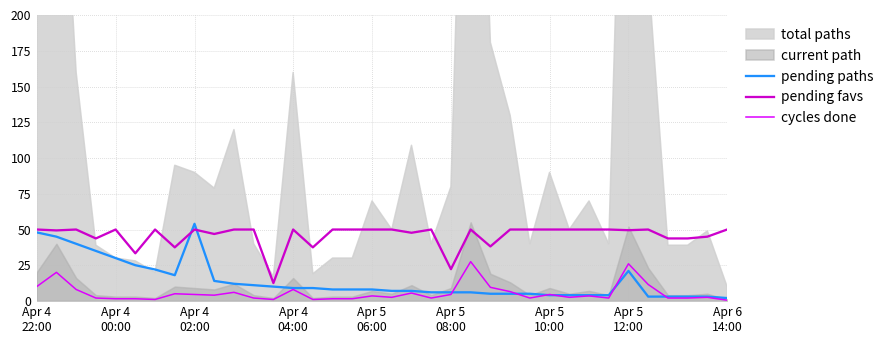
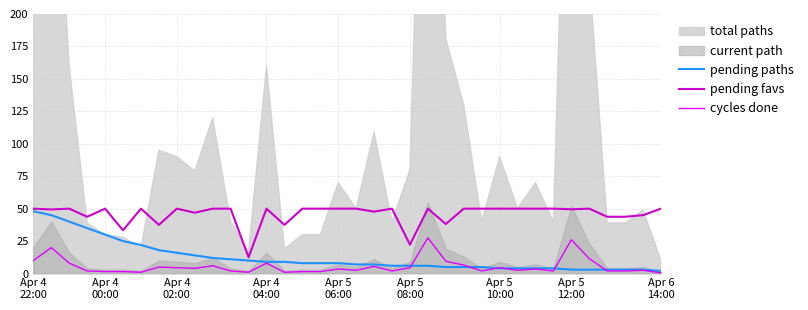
  {
    "pending paths": {
-     "Apr 4 02:00": 54,
-     "Apr 5 12:00": 21
+     "Apr 4 02:00": 16,
+     "Apr 5 12:00": 3
    }
  }
